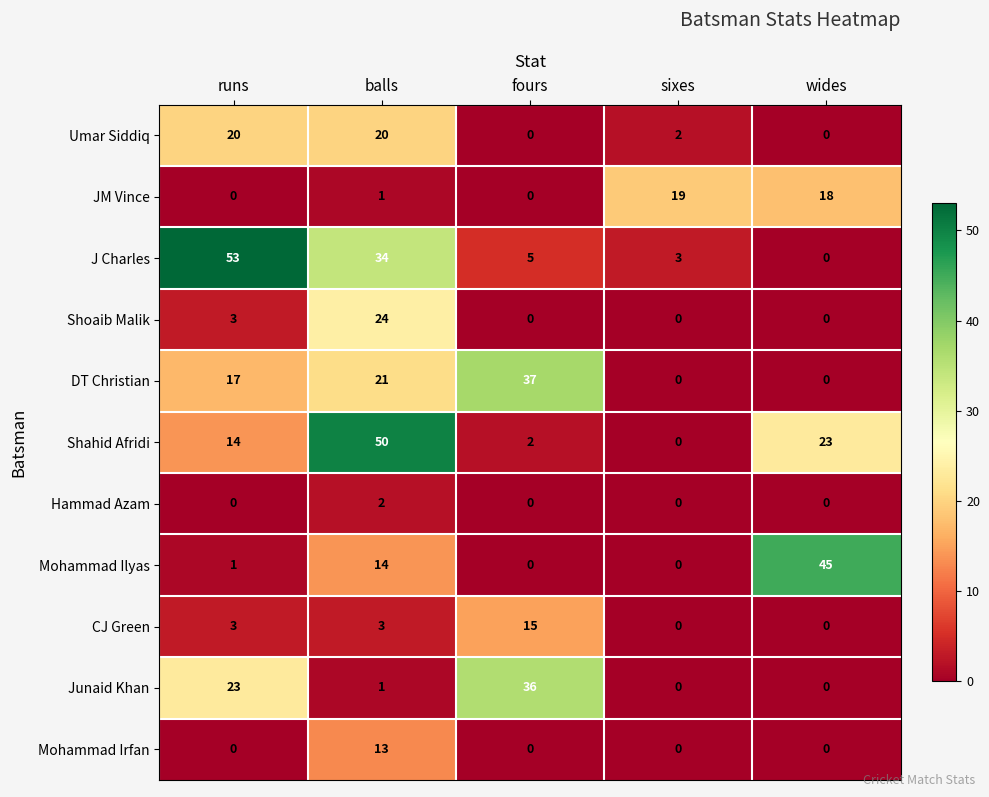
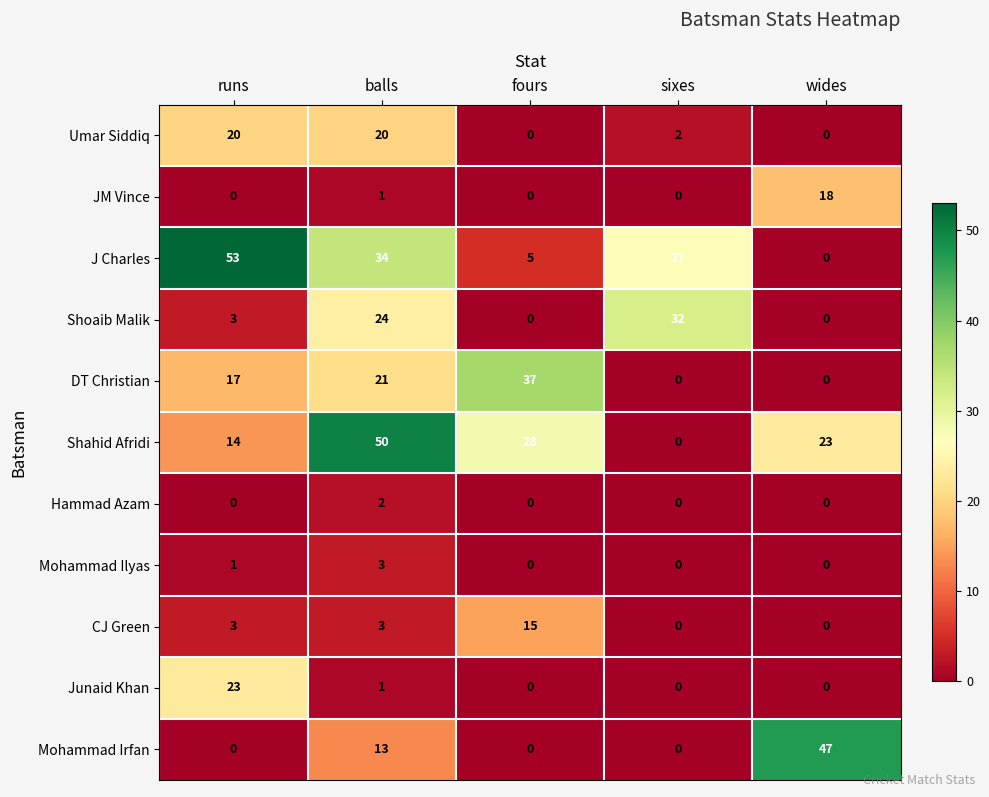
  {
    "Umar Siddiq": {
      "runs": 20,
      "balls": 20,
      "fours": 0,
      "sixes": 2,
      "wides": 0
    },
    "JM Vince": {
      "runs": 0,
      "balls": 1,
      "fours": 0,
-     "sixes": 19,
+     "sixes": 0,
      "wides": 18
    },
    "J Charles": {
      "runs": 53,
      "balls": 34,
      "fours": 5,
-     "sixes": 3,
+     "sixes": 27,
      "wides": 0
    },
    "Shoaib Malik": {
      "runs": 3,
      "balls": 24,
      "fours": 0,
-     "sixes": 0,
+     "sixes": 32,
      "wides": 0
    },
    "DT Christian": {
      "runs": 17,
      "balls": 21,
      "fours": 37,
      "sixes": 0,
      "wides": 0
    },
    "Shahid Afridi": {
      "runs": 14,
      "balls": 50,
-     "fours": 2,
+     "fours": 28,
      "sixes": 0,
      "wides": 23
    },
    "Hammad Azam": {
      "runs": 0,
      "balls": 2,
      "fours": 0,
      "sixes": 0,
      "wides": 0
    },
    "Mohammad Ilyas": {
      "runs": 1,
-     "balls": 14,
+     "balls": 3,
      "fours": 0,
      "sixes": 0,
-     "wides": 45
+     "wides": 0
    },
    "CJ Green": {
      "runs": 3,
      "balls": 3,
      "fours": 15,
      "sixes": 0,
      "wides": 0
    },
    "Junaid Khan": {
      "runs": 23,
      "balls": 1,
-     "fours": 36,
+     "fours": 0,
      "sixes": 0,
      "wides": 0
    },
    "Mohammad Irfan": {
      "runs": 0,
      "balls": 13,
      "fours": 0,
      "sixes": 0,
-     "wides": 0
+     "wides": 47
    }
  }
